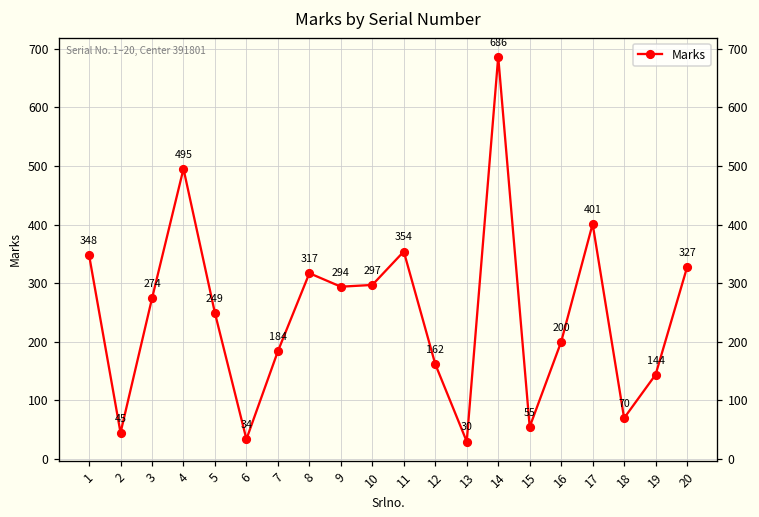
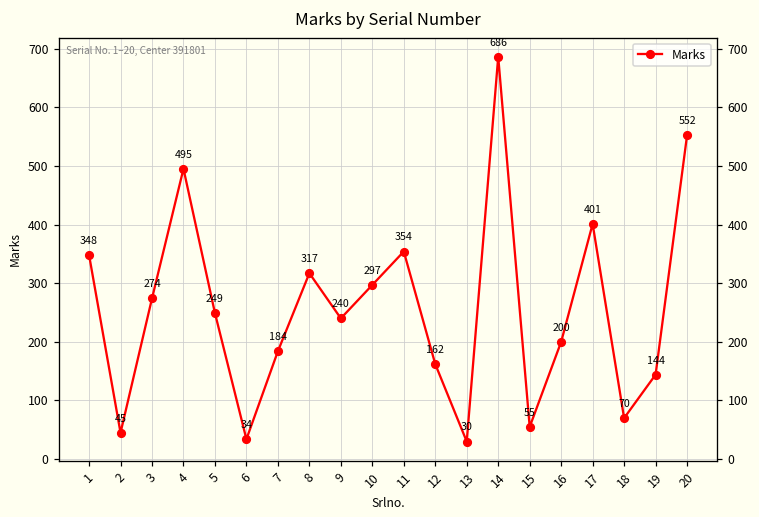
  {
    "1": 348,
    "2": 45,
    "3": 274,
    "4": 495,
    "5": 249,
    "6": 34,
    "7": 184,
    "8": 317,
-   "9": 294,
+   "9": 240,
    "10": 297,
    "11": 354,
    "12": 162,
    "13": 30,
    "14": 686,
    "15": 55,
    "16": 200,
    "17": 401,
    "18": 70,
    "19": 144,
-   "20": 327
+   "20": 552
  }
